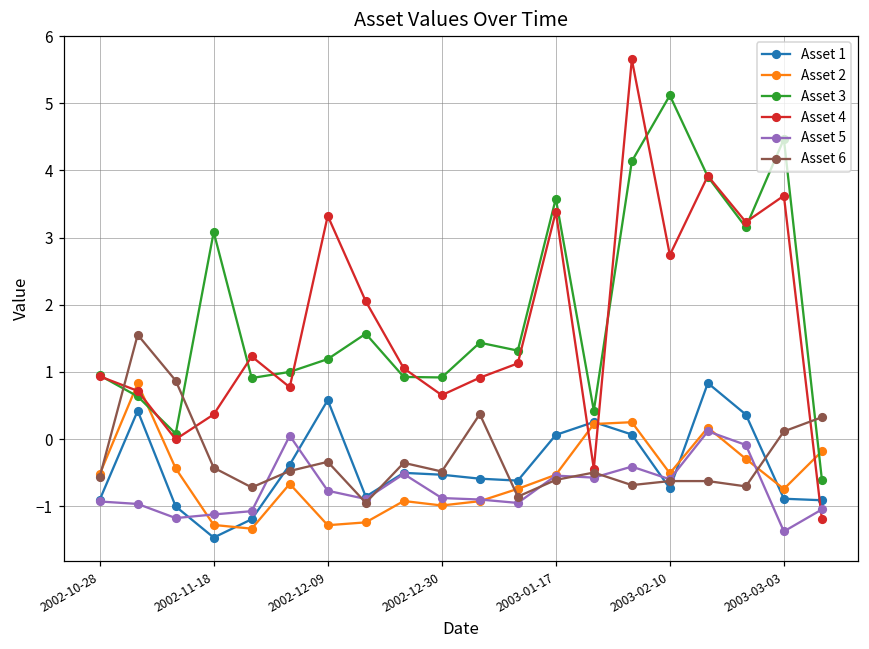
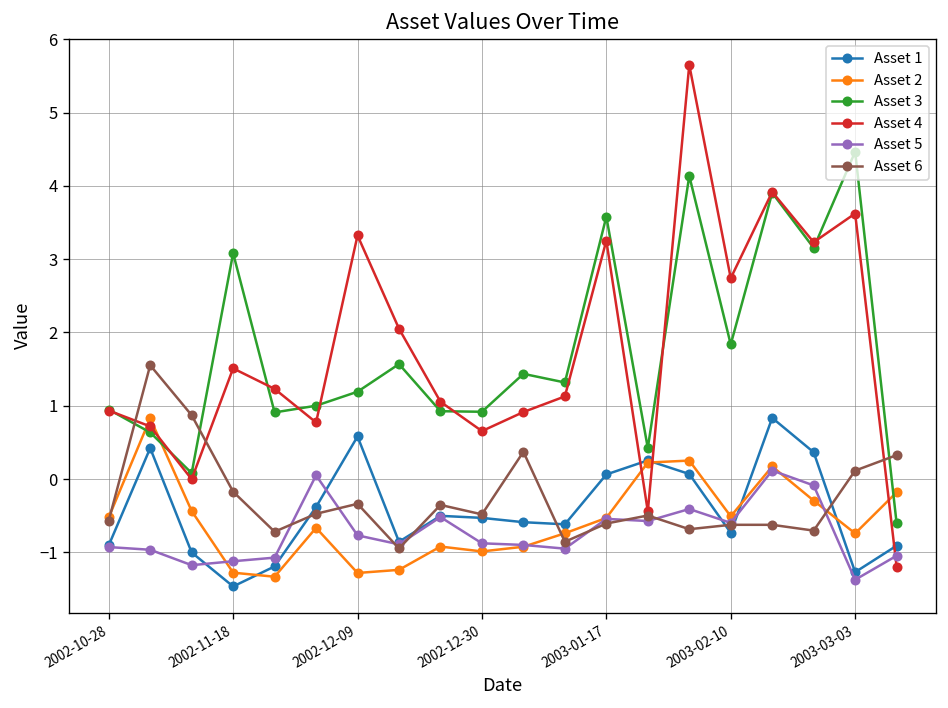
  {
    "Asset 1": {
      "2002-11-18": -1.5,
      "2002-12-09": 0.6,
      "2002-12-30": -0.5,
      "2003-01-17": 0.1,
      "2003-02-10": -0.7,
-     "2003-03-03": -0.9
+     "2003-03-03": -1.3
    },
    "Asset 2": {
      "2002-10-28": -0.5,
      "2002-11-18": -1.3,
      "2002-12-09": -1.3,
      "2002-12-30": -1.0,
      "2003-02-10": -0.5,
      "2003-03-03": -0.7
    },
    "Asset 3": {
      "2002-11-18": 3.1,
      "2002-12-09": 1.2,
      "2002-12-30": 0.9,
      "2003-01-17": 3.6,
-     "2003-02-10": 5.1
+     "2003-02-10": 1.8
    },
    "Asset 4": {
-     "2002-11-18": 0.4,
+     "2002-11-18": 1.5,
      "2002-12-09": 3.3,
      "2002-12-30": 0.7,
-     "2003-01-17": 3.4,
+     "2003-01-17": 3.3,
      "2003-02-10": 2.7,
      "2003-03-03": 3.6
    },
    "Asset 5": {
      "2002-11-18": -1.1,
      "2002-12-09": -0.8,
      "2002-12-30": -0.9,
      "2003-03-03": -1.4
    },
    "Asset 6": {
      "2002-10-28": -0.6,
-     "2002-11-18": -0.4,
+     "2002-11-18": -0.2,
      "2002-12-09": -0.3,
      "2002-12-30": -0.5,
      "2003-01-17": -0.6,
      "2003-03-03": 0.1
    }
  }
